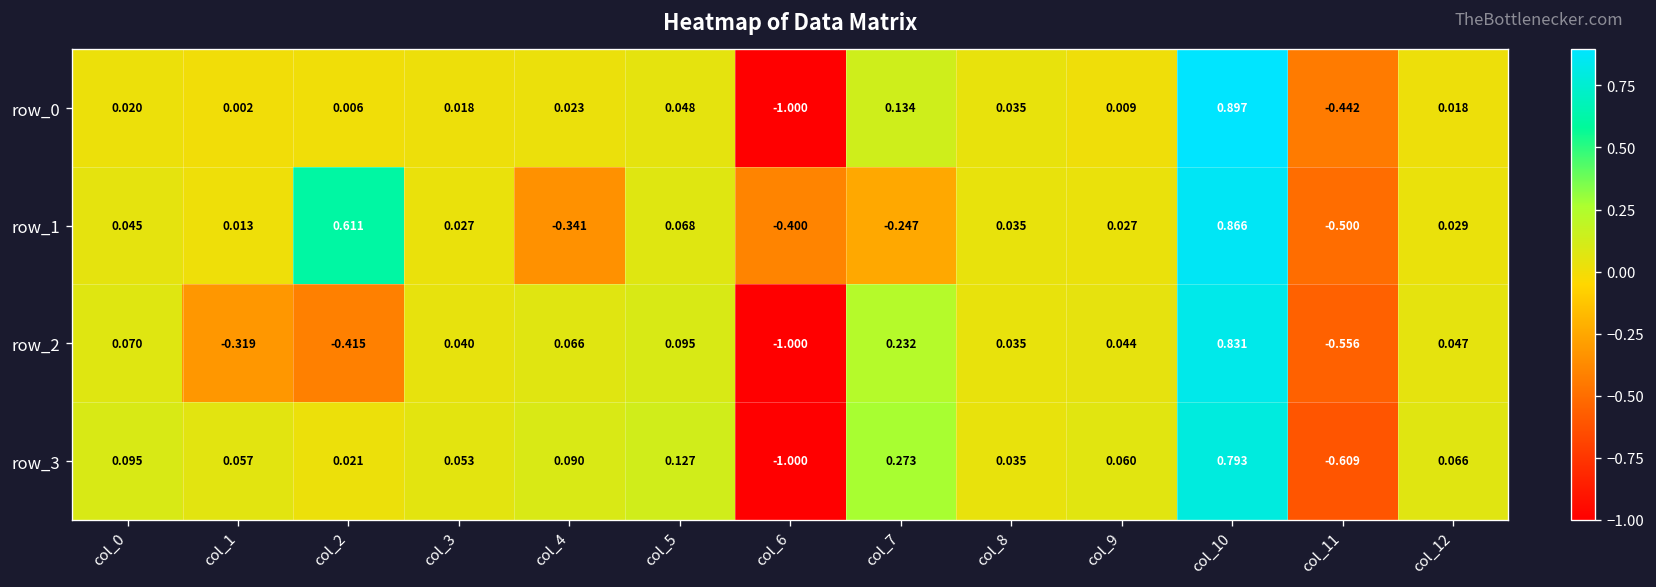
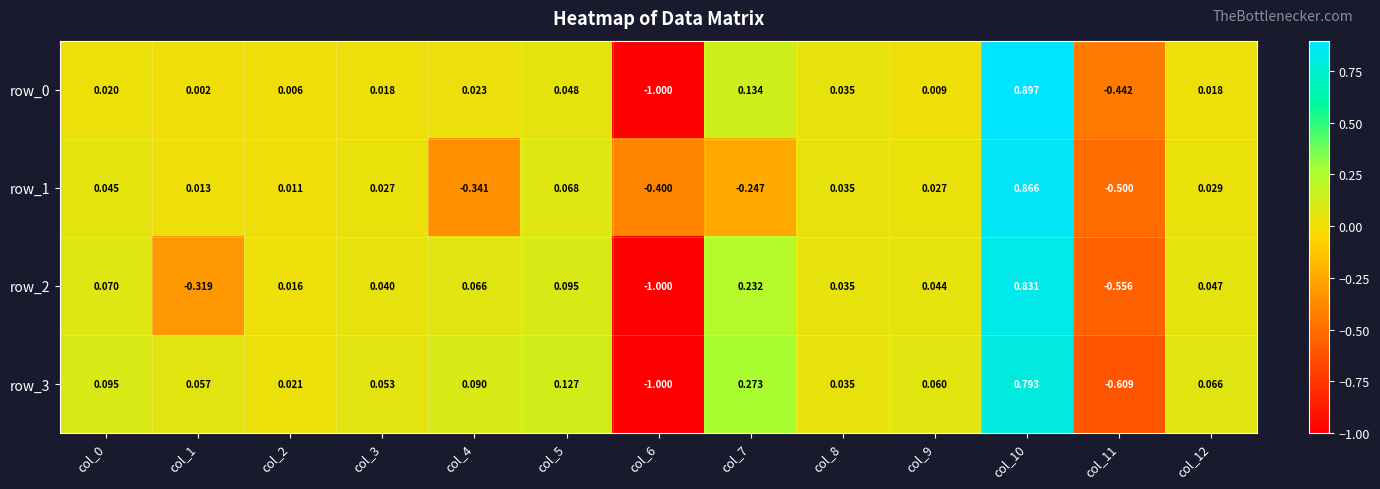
  {
    "row_0": {
      "col_0": 0.020,
      "col_1": 0.002,
      "col_2": 0.006,
      "col_3": 0.018,
      "col_4": 0.023,
      "col_5": 0.048,
      "col_6": -1.000,
      "col_7": 0.134,
      "col_8": 0.035,
      "col_9": 0.009,
      "col_10": 0.897,
      "col_11": -0.442,
      "col_12": 0.018
    },
    "row_1": {
      "col_0": 0.045,
      "col_1": 0.013,
-     "col_2": 0.611,
+     "col_2": 0.011,
      "col_3": 0.027,
      "col_4": -0.341,
      "col_5": 0.068,
      "col_6": -0.400,
      "col_7": -0.247,
      "col_8": 0.035,
      "col_9": 0.027,
      "col_10": 0.866,
      "col_11": -0.500,
      "col_12": 0.029
    },
    "row_2": {
      "col_0": 0.070,
      "col_1": -0.319,
-     "col_2": -0.415,
+     "col_2": 0.016,
      "col_3": 0.040,
      "col_4": 0.066,
      "col_5": 0.095,
      "col_6": -1.000,
      "col_7": 0.232,
      "col_8": 0.035,
      "col_9": 0.044,
      "col_10": 0.831,
      "col_11": -0.556,
      "col_12": 0.047
    },
    "row_3": {
      "col_0": 0.095,
      "col_1": 0.057,
      "col_2": 0.021,
      "col_3": 0.053,
      "col_4": 0.090,
      "col_5": 0.127,
      "col_6": -1.000,
      "col_7": 0.273,
      "col_8": 0.035,
      "col_9": 0.060,
      "col_10": 0.793,
      "col_11": -0.609,
      "col_12": 0.066
    }
  }
